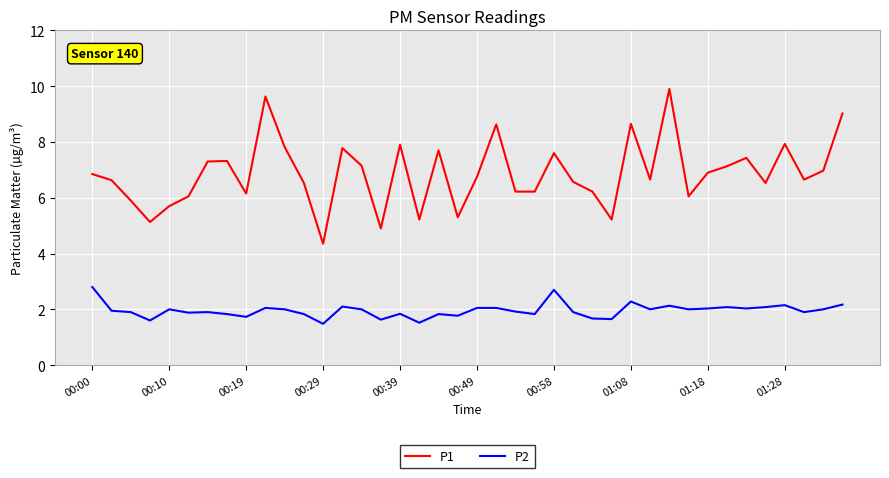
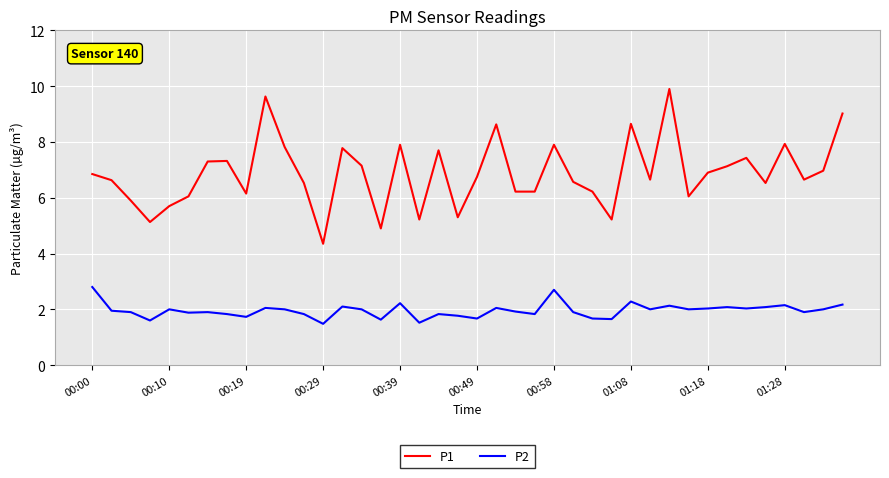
  {
    "P1": {
      "00:00": 6.9,
      "00:10": 5.7,
      "00:19": 6.2,
      "00:29": 4.4,
      "00:39": 7.9,
      "00:49": 6.8,
-     "00:58": 7.6,
+     "00:58": 7.9,
      "01:08": 8.7,
      "01:18": 6.9,
      "01:28": 7.9
    },
    "P2": {
      "00:00": 2.8,
      "00:10": 2.0,
      "00:19": 1.7,
      "00:29": 1.5,
-     "00:39": 1.8,
-     "00:49": 2.1,
+     "00:39": 2.2,
+     "00:49": 1.7,
      "00:58": 2.7,
      "01:08": 2.3,
      "01:18": 2.0,
      "01:28": 2.2
    }
  }
